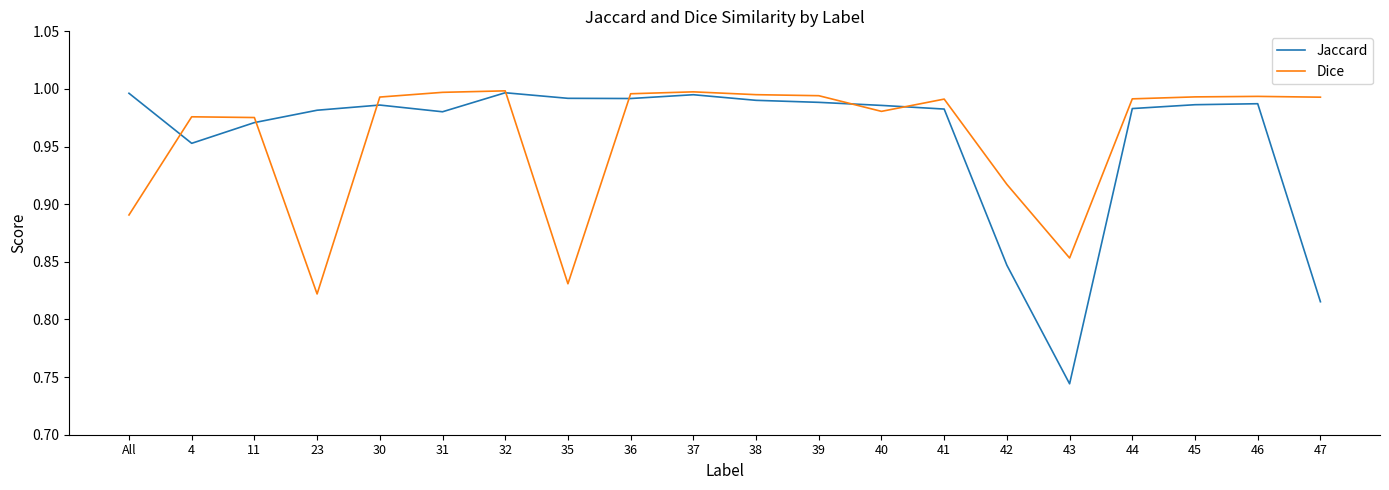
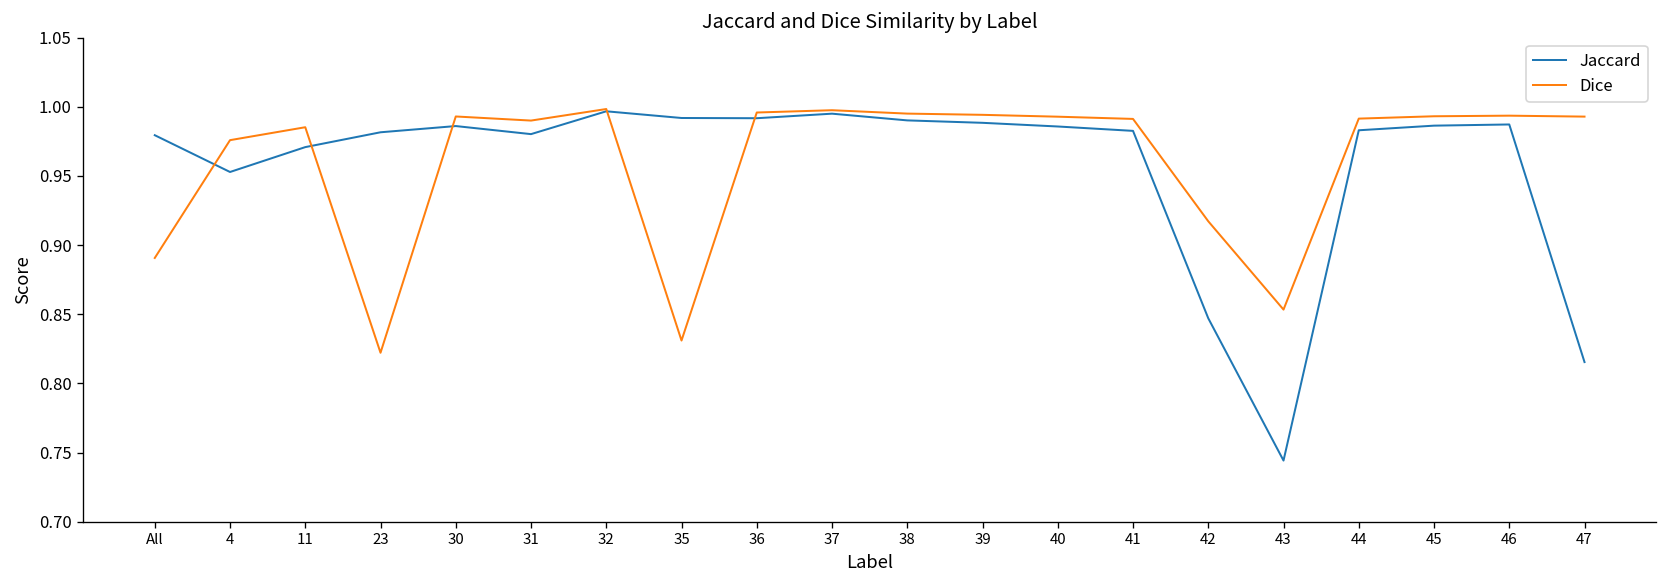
  {
    "Jaccard": {
-     "All": 0.996,
+     "All": 0.979,
      "4": 0.953,
      "11": 0.971,
      "23": 0.982,
      "30": 0.986,
      "31": 0.980,
      "35": 0.992,
      "36": 0.992,
      "37": 0.995,
      "38": 0.990,
      "39": 0.988,
      "40": 0.986,
      "41": 0.983,
      "42": 0.847,
      "43": 0.744,
      "44": 0.983,
      "45": 0.986,
      "46": 0.987,
      "47": 0.815
    },
    "Dice": {
      "All": 0.891,
      "4": 0.976,
-     "11": 0.975,
+     "11": 0.985,
      "23": 0.822,
      "30": 0.993,
-     "31": 0.997,
+     "31": 0.990,
      "35": 0.831,
      "36": 0.996,
      "37": 0.997,
      "38": 0.995,
      "39": 0.994,
-     "40": 0.981,
+     "40": 0.993,
      "41": 0.991,
      "42": 0.917,
      "43": 0.853,
      "44": 0.991,
      "45": 0.993,
      "46": 0.994,
      "47": 0.993
    }
  }
